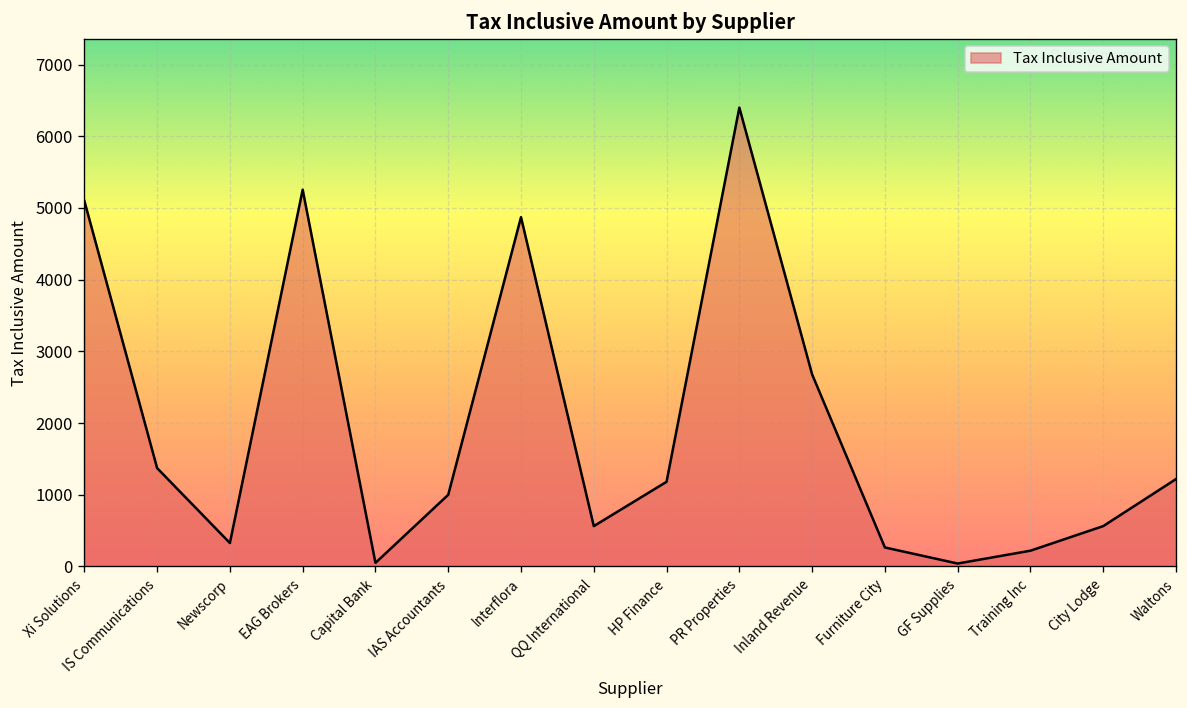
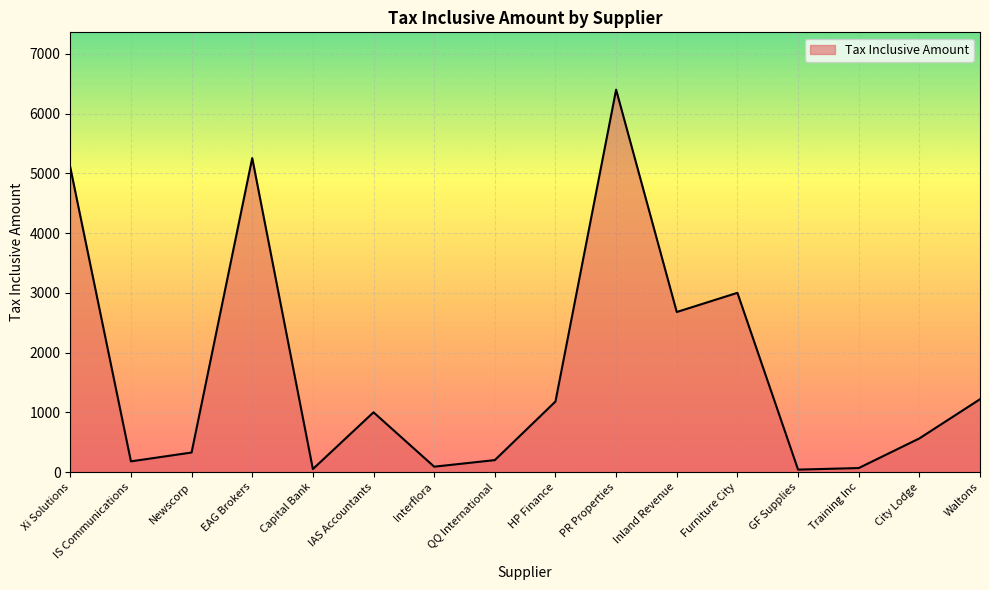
  {
    "Xi Solutions": 5100,
-   "IS Communications": 1400,
+   "IS Communications": 200,
    "Newscorp": 300,
    "EAG Brokers": 5300,
    "Capital Bank": 100,
    "IAS Accountants": 1000,
-   "lnterflora": 4900,
-   "QQ International": 600,
+   "lnterflora": 100,
+   "QQ International": 200,
    "HP Finance": 1200,
    "PR Properties": 6400,
    "Inland Revenue": 2700,
-   "Furniture City": 300,
+   "Furniture City": 3000,
    "GF Supplies": 0,
-   "Training Inc": 200,
+   "Training Inc": 100,
    "City Lodge": 600,
    "Waltons": 1200
  }
